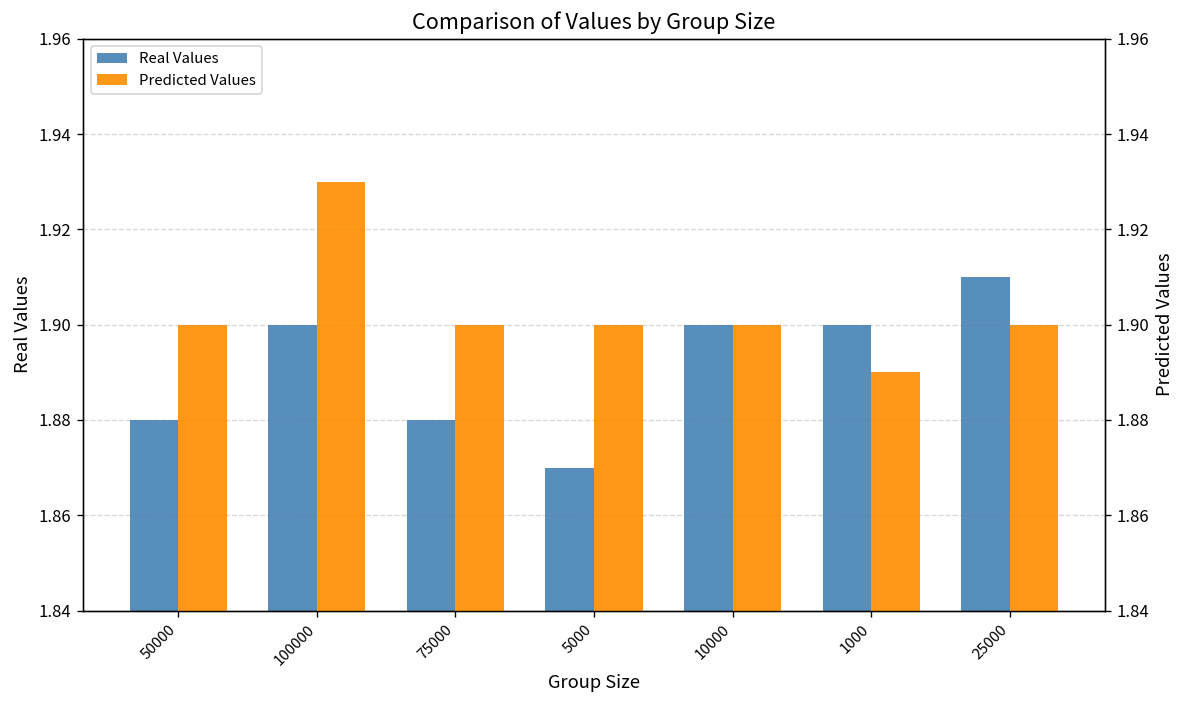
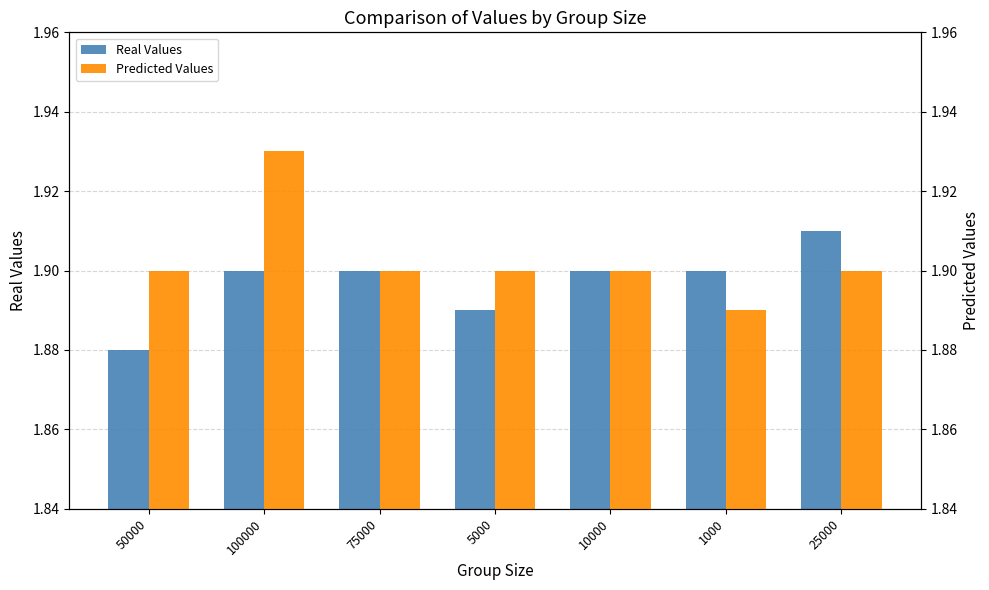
  {
    "Real Values": {
      "50000": 1.88,
      "100000": 1.90,
-     "75000": 1.88,
-     "5000": 1.87,
+     "75000": 1.90,
+     "5000": 1.89,
      "10000": 1.90,
      "1000": 1.90,
      "25000": 1.91
    },
    "Predicted Values": {
      "50000": 1.900,
      "100000": 1.930,
      "75000": 1.900,
      "5000": 1.900,
      "10000": 1.900,
      "1000": 1.890,
      "25000": 1.900
    }
  }
